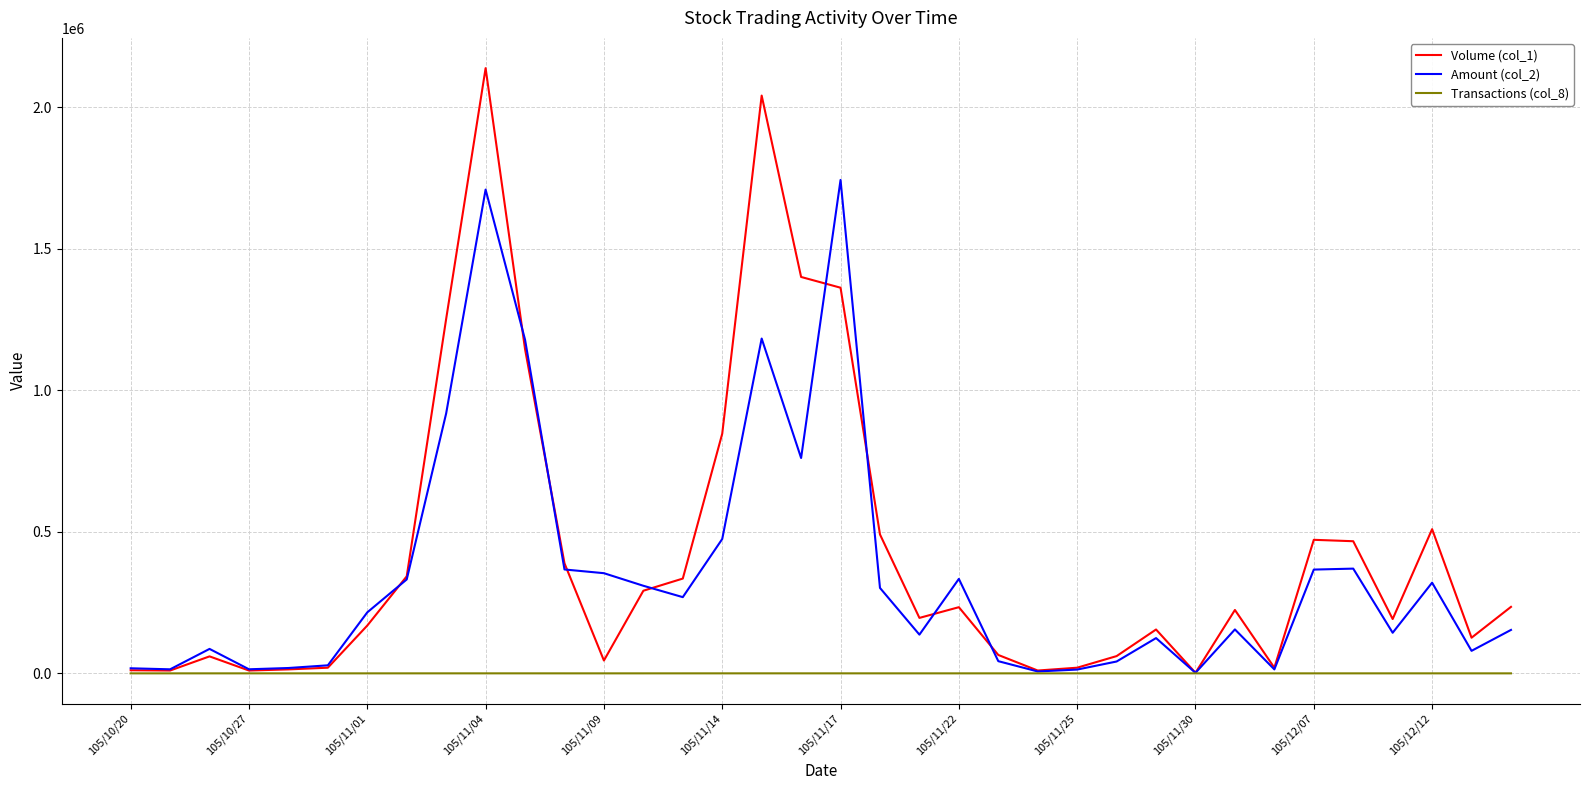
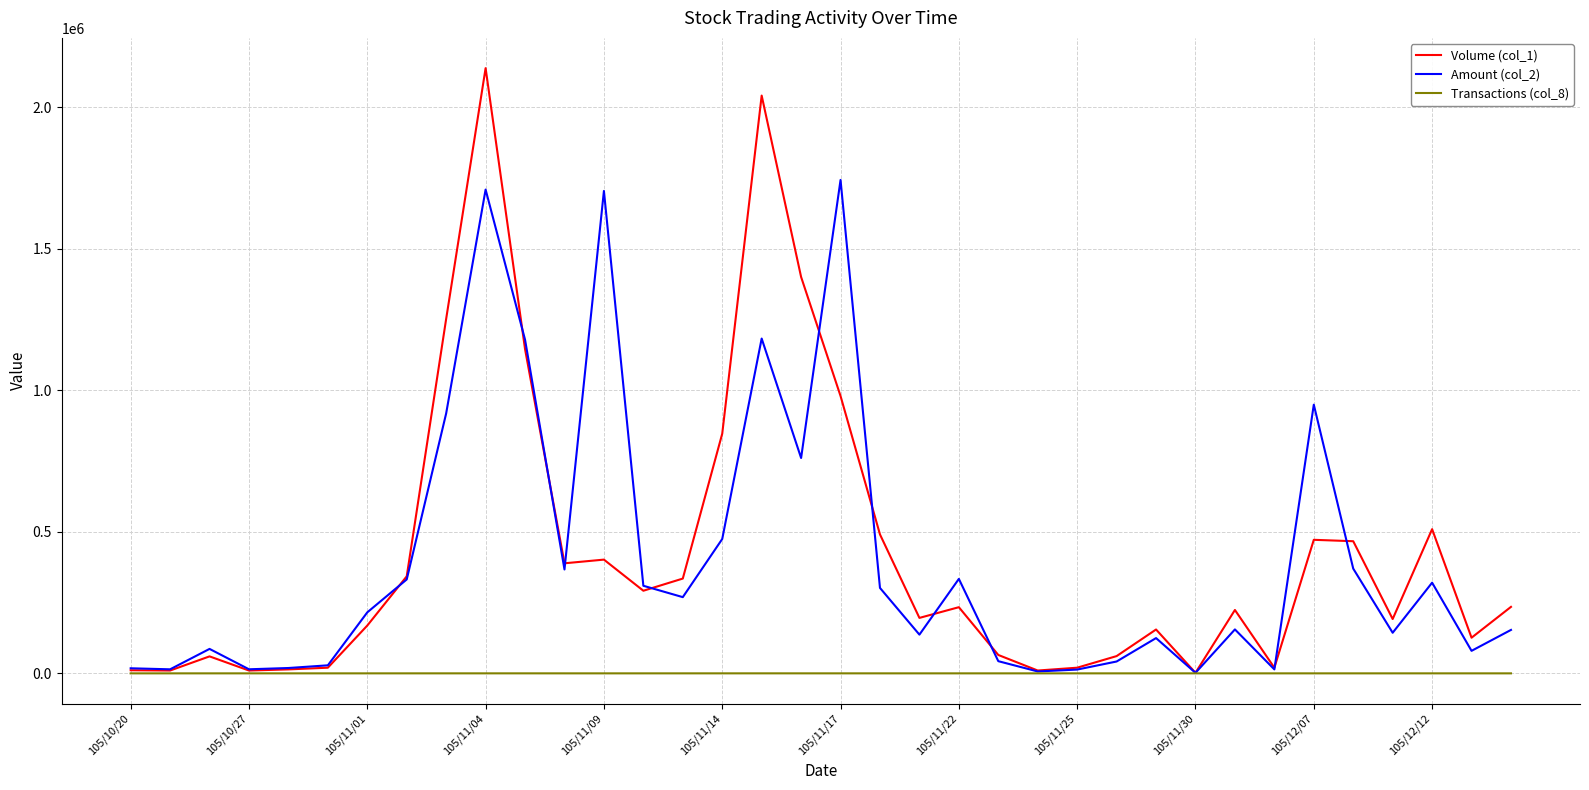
  {
    "Volume (col_1)": {
      "105/11/01": 170000,
      "105/11/04": 2140000,
-     "105/11/09": 50000,
+     "105/11/09": 400000,
      "105/11/14": 850000,
-     "105/11/17": 1360000,
+     "105/11/17": 980000,
      "105/11/22": 230000,
      "105/12/07": 470000,
      "105/12/12": 510000
    },
    "Amount (col_2)": {
      "105/11/01": 220000,
      "105/11/04": 1710000,
-     "105/11/09": 350000,
+     "105/11/09": 1700000,
      "105/11/14": 470000,
      "105/11/17": 1740000,
      "105/11/22": 330000,
-     "105/12/07": 370000,
+     "105/12/07": 950000,
      "105/12/12": 320000
    },
    "Transactions (col_8)": {
      "105/10/20": 0,
      "105/10/27": 0,
      "105/11/01": 0,
      "105/11/04": 0,
      "105/11/09": 0,
      "105/11/14": 0,
      "105/11/17": 0,
      "105/11/22": 0,
      "105/11/25": 0,
      "105/12/07": 0,
      "105/12/12": 0
    }
  }
